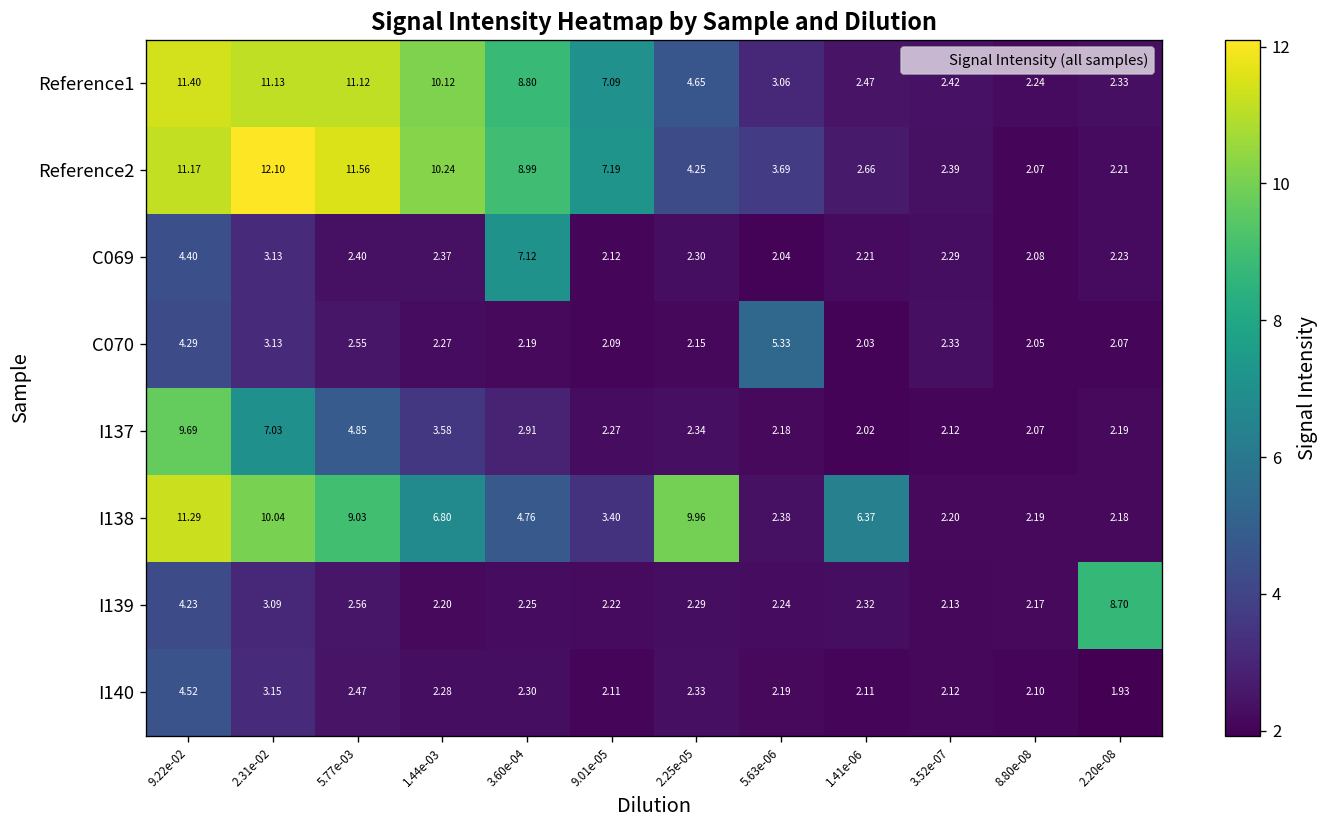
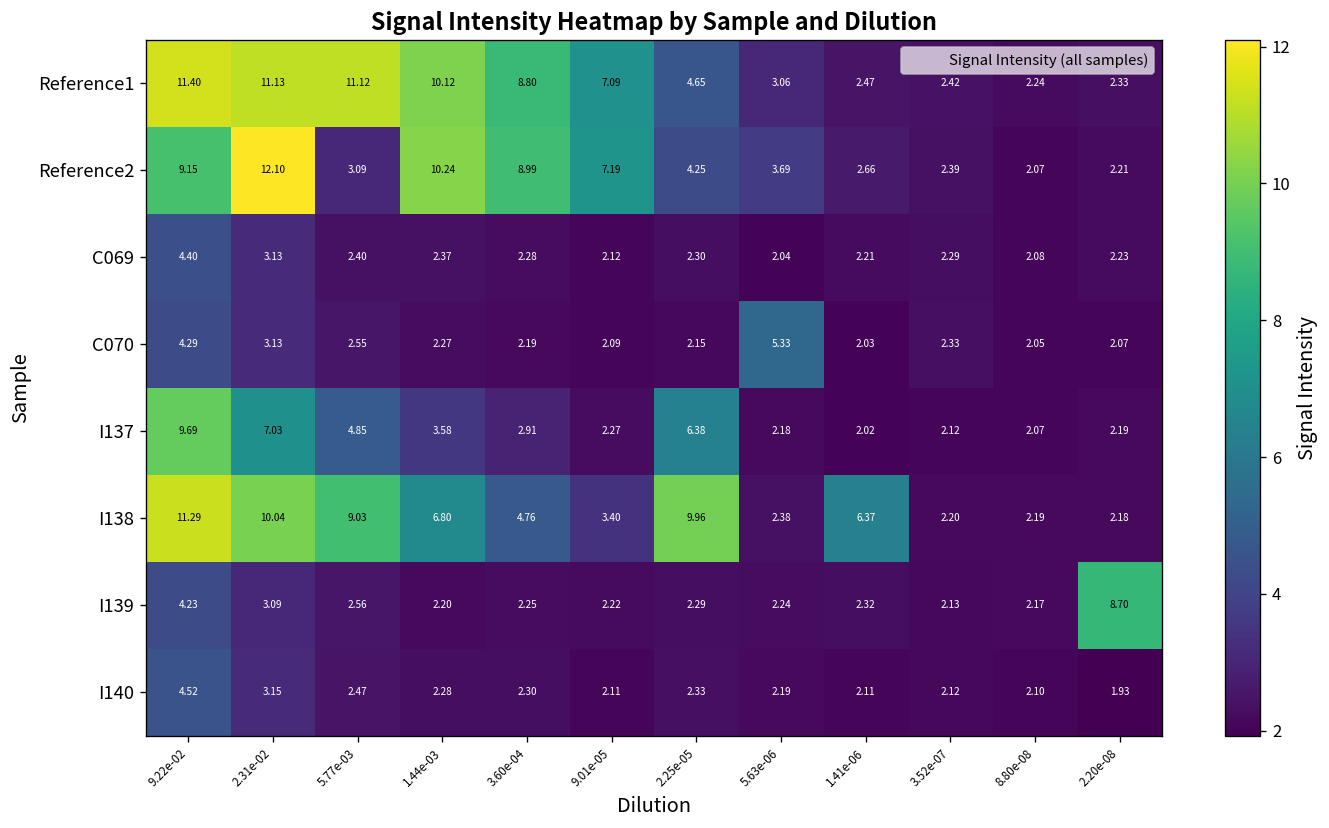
  {
    "Reference1": {
      "9.22e-02": 11.40,
      "2.31e-02": 11.13,
      "5.77e-03": 11.12,
      "1.44e-03": 10.12,
      "3.60e-04": 8.80,
      "9.01e-05": 7.09,
      "2.25e-05": 4.65,
      "5.63e-06": 3.06,
      "1.41e-06": 2.47,
      "3.52e-07": 2.42,
      "8.80e-08": 2.24,
      "2.20e-08": 2.33
    },
    "Reference2": {
-     "9.22e-02": 11.17,
+     "9.22e-02": 9.15,
      "2.31e-02": 12.10,
-     "5.77e-03": 11.56,
+     "5.77e-03": 3.09,
      "1.44e-03": 10.24,
      "3.60e-04": 8.99,
      "9.01e-05": 7.19,
      "2.25e-05": 4.25,
      "5.63e-06": 3.69,
      "1.41e-06": 2.66,
      "3.52e-07": 2.39,
      "8.80e-08": 2.07,
      "2.20e-08": 2.21
    },
    "C069": {
      "9.22e-02": 4.40,
      "2.31e-02": 3.13,
      "5.77e-03": 2.40,
      "1.44e-03": 2.37,
-     "3.60e-04": 7.12,
+     "3.60e-04": 2.28,
      "9.01e-05": 2.12,
      "2.25e-05": 2.30,
      "5.63e-06": 2.04,
      "1.41e-06": 2.21,
      "3.52e-07": 2.29,
      "8.80e-08": 2.08,
      "2.20e-08": 2.23
    },
    "C070": {
      "9.22e-02": 4.29,
      "2.31e-02": 3.13,
      "5.77e-03": 2.55,
      "1.44e-03": 2.27,
      "3.60e-04": 2.19,
      "9.01e-05": 2.09,
      "2.25e-05": 2.15,
      "5.63e-06": 5.33,
      "1.41e-06": 2.03,
      "3.52e-07": 2.33,
      "8.80e-08": 2.05,
      "2.20e-08": 2.07
    },
    "I137": {
      "9.22e-02": 9.69,
      "2.31e-02": 7.03,
      "5.77e-03": 4.85,
      "1.44e-03": 3.58,
      "3.60e-04": 2.91,
      "9.01e-05": 2.27,
-     "2.25e-05": 2.34,
+     "2.25e-05": 6.38,
      "5.63e-06": 2.18,
      "1.41e-06": 2.02,
      "3.52e-07": 2.12,
      "8.80e-08": 2.07,
      "2.20e-08": 2.19
    },
    "I138": {
      "9.22e-02": 11.29,
      "2.31e-02": 10.04,
      "5.77e-03": 9.03,
      "1.44e-03": 6.80,
      "3.60e-04": 4.76,
      "9.01e-05": 3.40,
      "2.25e-05": 9.96,
      "5.63e-06": 2.38,
      "1.41e-06": 6.37,
      "3.52e-07": 2.20,
      "8.80e-08": 2.19,
      "2.20e-08": 2.18
    },
    "I139": {
      "9.22e-02": 4.23,
      "2.31e-02": 3.09,
      "5.77e-03": 2.56,
      "1.44e-03": 2.20,
      "3.60e-04": 2.25,
      "9.01e-05": 2.22,
      "2.25e-05": 2.29,
      "5.63e-06": 2.24,
      "1.41e-06": 2.32,
      "3.52e-07": 2.13,
      "8.80e-08": 2.17,
      "2.20e-08": 8.70
    },
    "I140": {
      "9.22e-02": 4.52,
      "2.31e-02": 3.15,
      "5.77e-03": 2.47,
      "1.44e-03": 2.28,
      "3.60e-04": 2.30,
      "9.01e-05": 2.11,
      "2.25e-05": 2.33,
      "5.63e-06": 2.19,
      "1.41e-06": 2.11,
      "3.52e-07": 2.12,
      "8.80e-08": 2.10,
      "2.20e-08": 1.93
    }
  }
